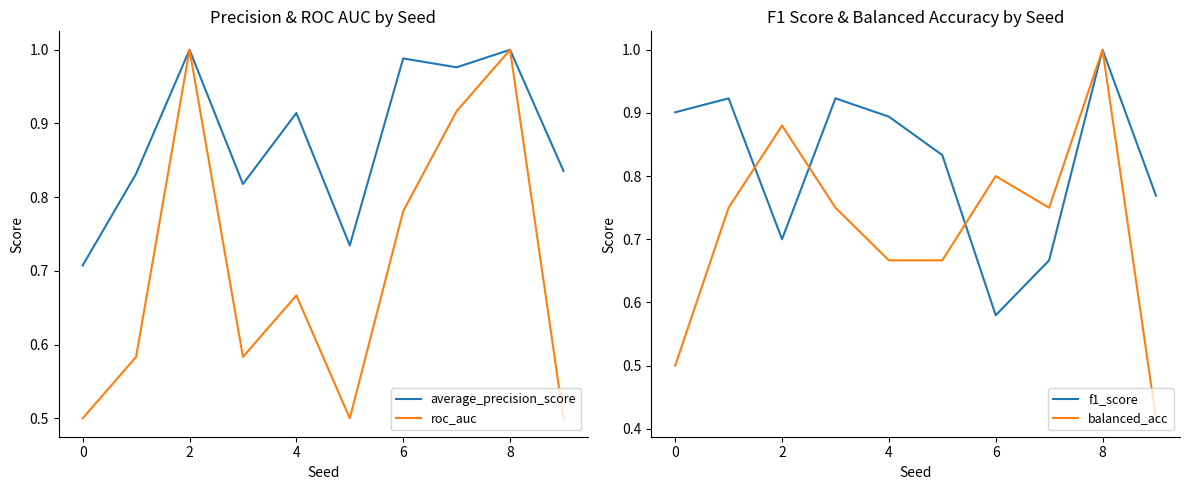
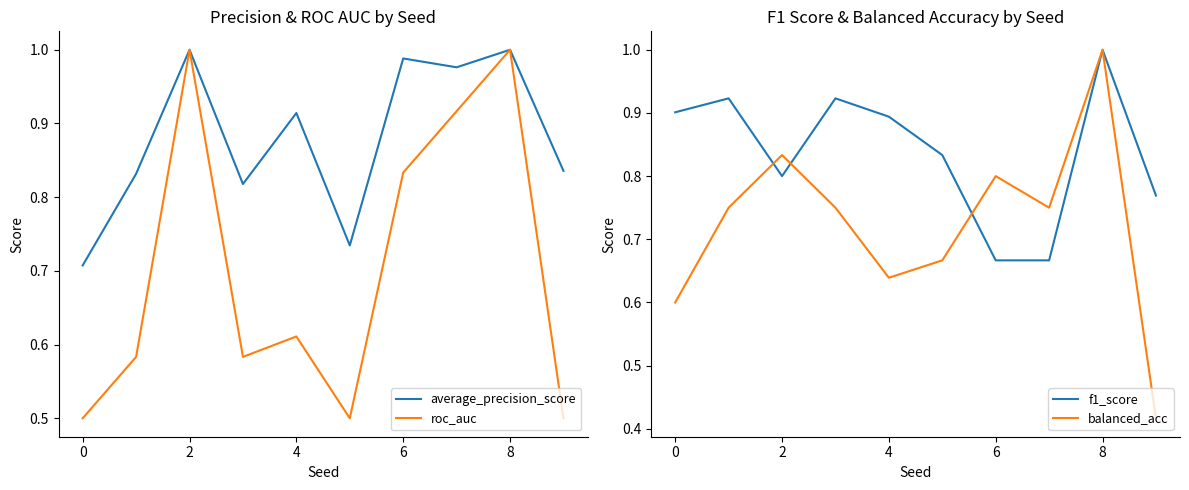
  {
    "Precision & ROC AUC by Seed": {
      "average_precision_score": {
        "0": 0.71,
        "4": 0.91,
        "6": 0.99
      },
      "roc_auc": {
        "0": 0.50,
-       "4": 0.67,
-       "6": 0.78
+       "4": 0.61,
+       "6": 0.83
      }
    },
    "F1 Score & Balanced Accuracy by Seed": {
      "f1_score": {
        "0": 0.90,
-       "2": 0.7,
+       "2": 0.8,
        "4": 0.89,
-       "6": 0.58
+       "6": 0.67
      },
      "balanced_acc": {
-       "0": 0.5,
-       "2": 0.88,
-       "4": 0.67,
+       "0": 0.6,
+       "2": 0.83,
+       "4": 0.64,
        "6": 0.80
      }
    }
  }
